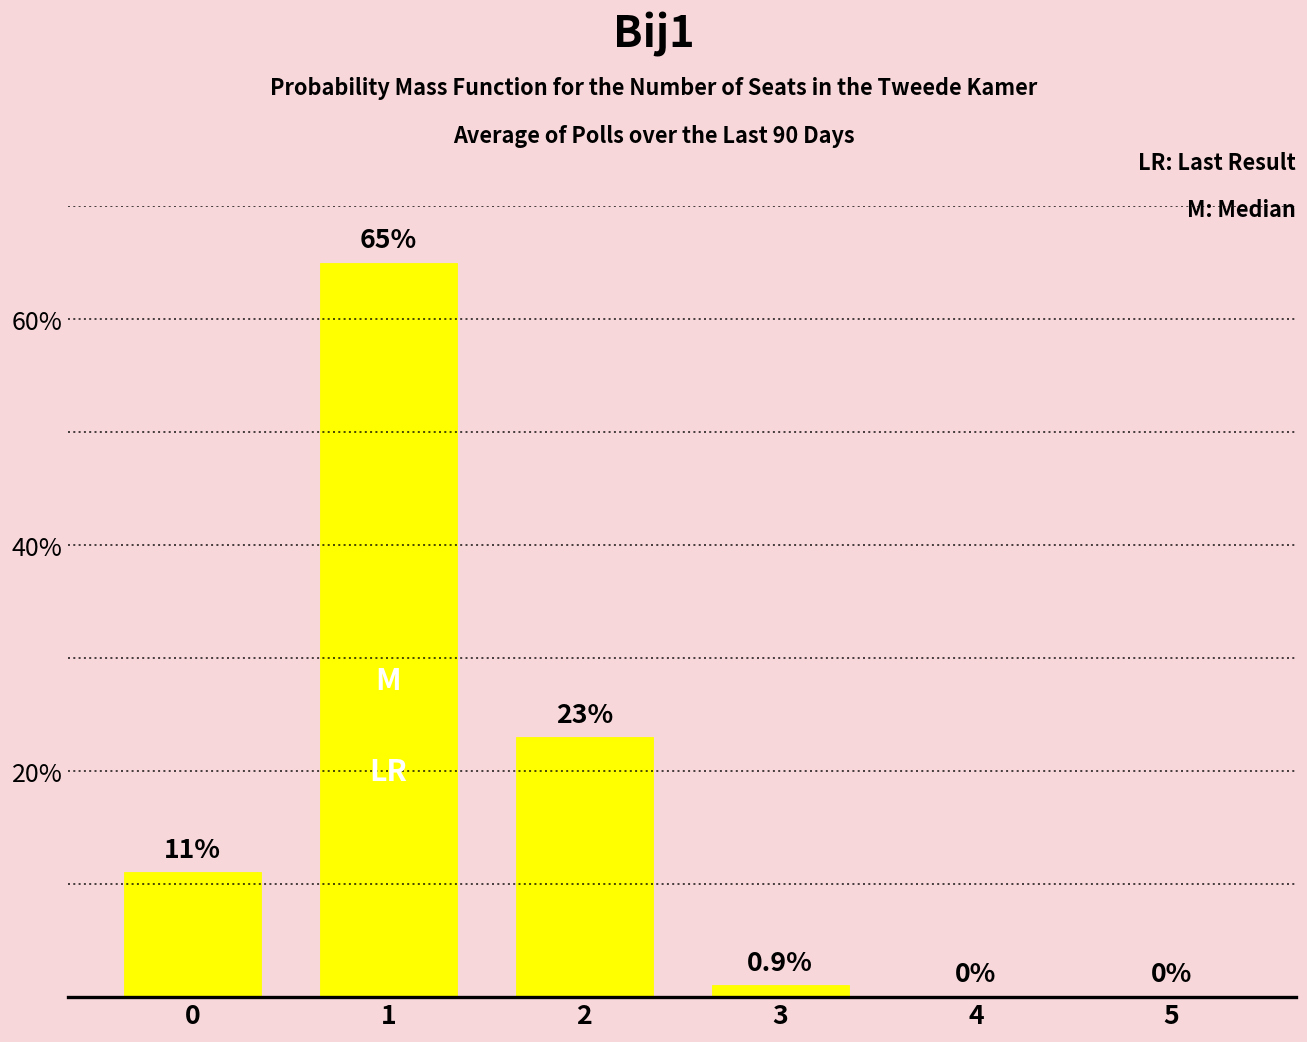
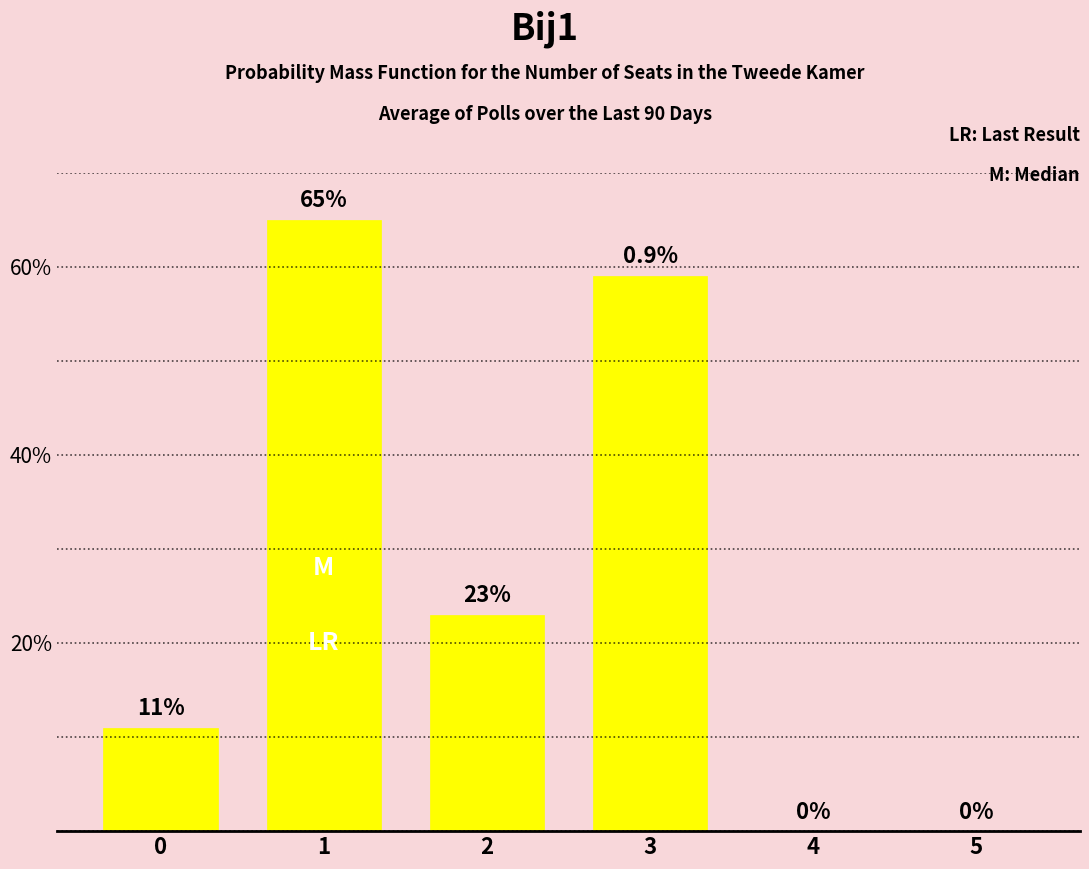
  {
-   "3": "1%"
+   "3": "59%"
  }
